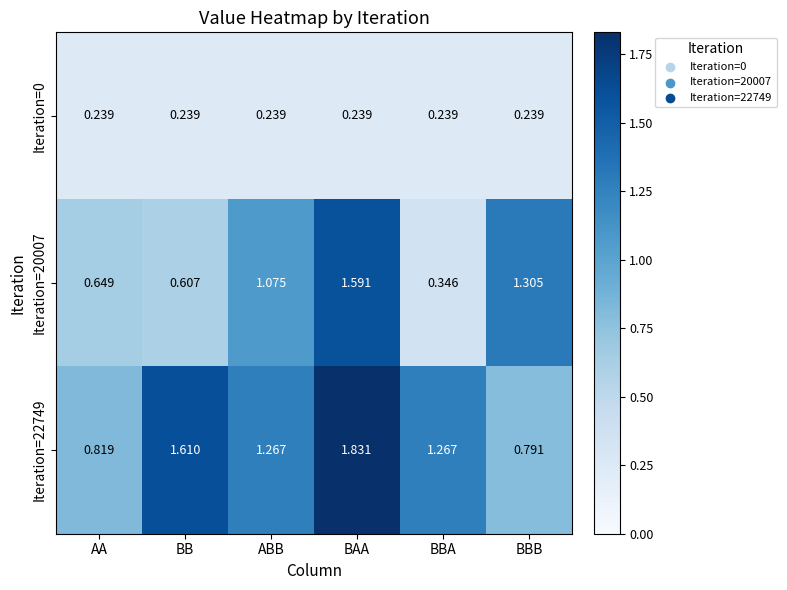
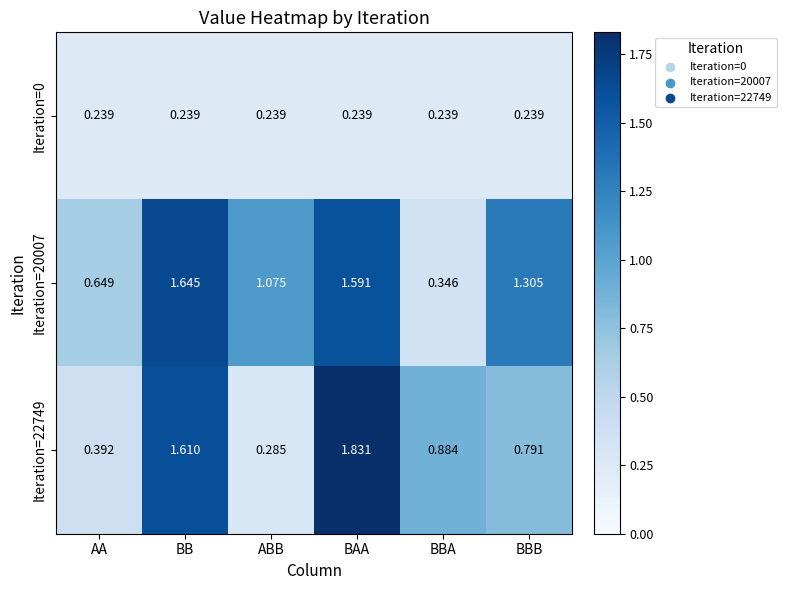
  {
    "Iteration=0": {
      "AA": 0.239,
      "BB": 0.239,
      "ABB": 0.239,
      "BAA": 0.239,
      "BBA": 0.239,
      "BBB": 0.239
    },
    "Iteration=20007": {
      "AA": 0.649,
-     "BB": 0.607,
+     "BB": 1.645,
      "ABB": 1.075,
      "BAA": 1.591,
      "BBA": 0.346,
      "BBB": 1.305
    },
    "Iteration=22749": {
-     "AA": 0.819,
+     "AA": 0.392,
      "BB": 1.610,
-     "ABB": 1.267,
+     "ABB": 0.285,
      "BAA": 1.831,
-     "BBA": 1.267,
+     "BBA": 0.884,
      "BBB": 0.791
    }
  }
